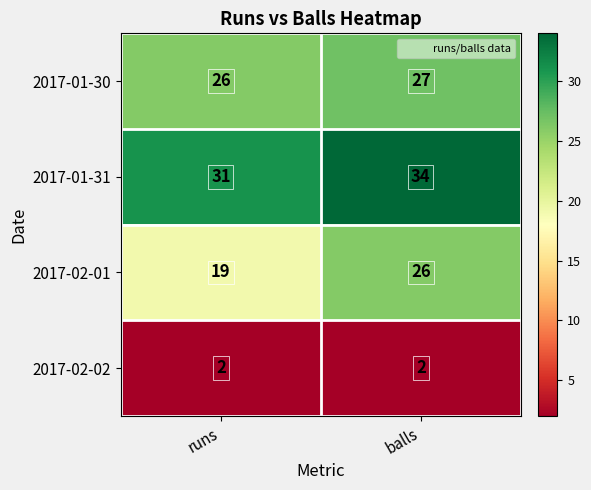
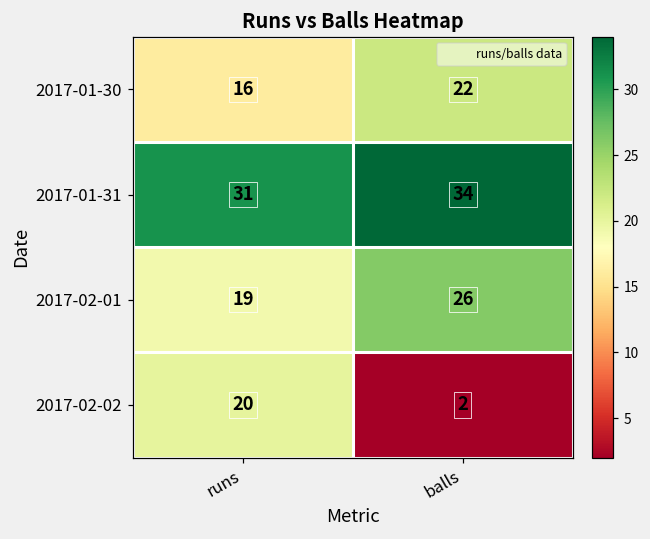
  {
    "2017-01-30": {
-     "runs": 26,
-     "balls": 27
+     "runs": 16,
+     "balls": 22
    },
    "2017-02-02": {
-     "runs": 2
+     "runs": 20
    }
  }
